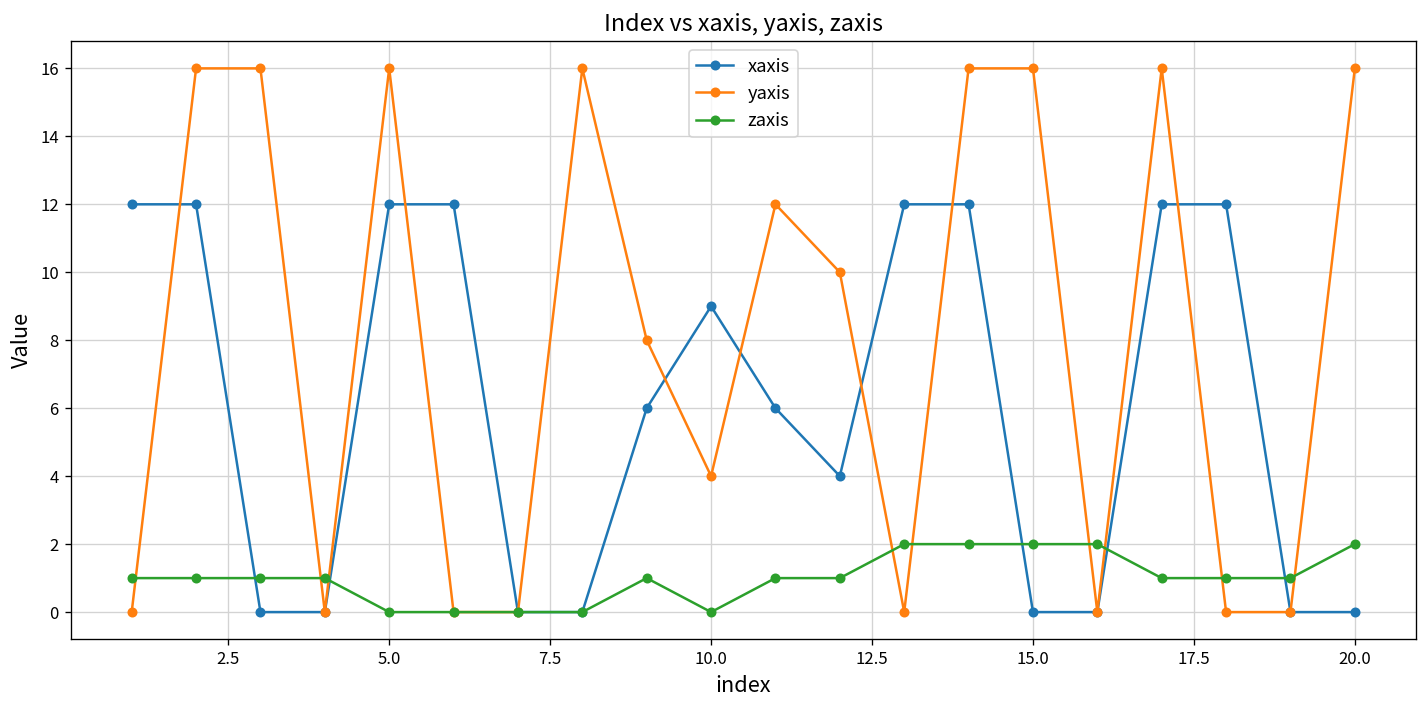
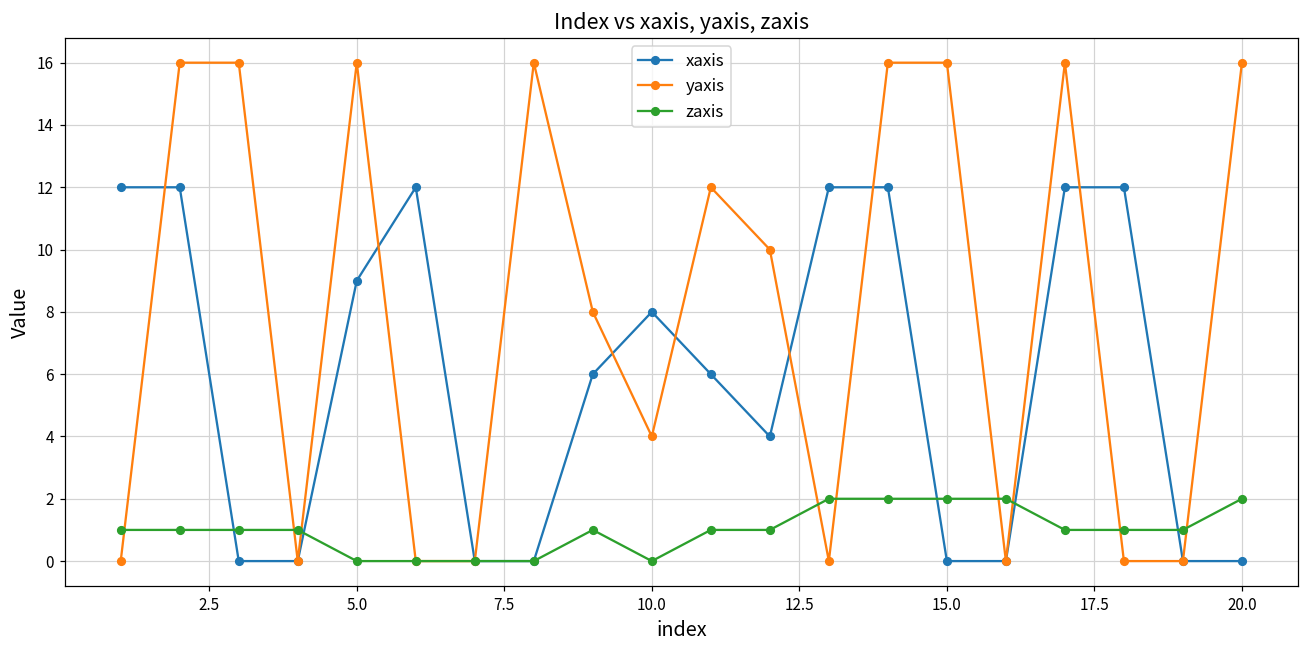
  {
    "xaxis": {
-     "5.0": 12,
-     "10.0": 9,
+     "5.0": 9,
+     "10.0": 8,
      "15.0": 0,
      "20.0": 0
    },
    "yaxis": {
      "5.0": 16,
      "10.0": 4,
      "15.0": 16,
      "20.0": 16
    },
    "zaxis": {
      "5.0": 0,
      "10.0": 0,
      "15.0": 2,
      "20.0": 2
    }
  }
